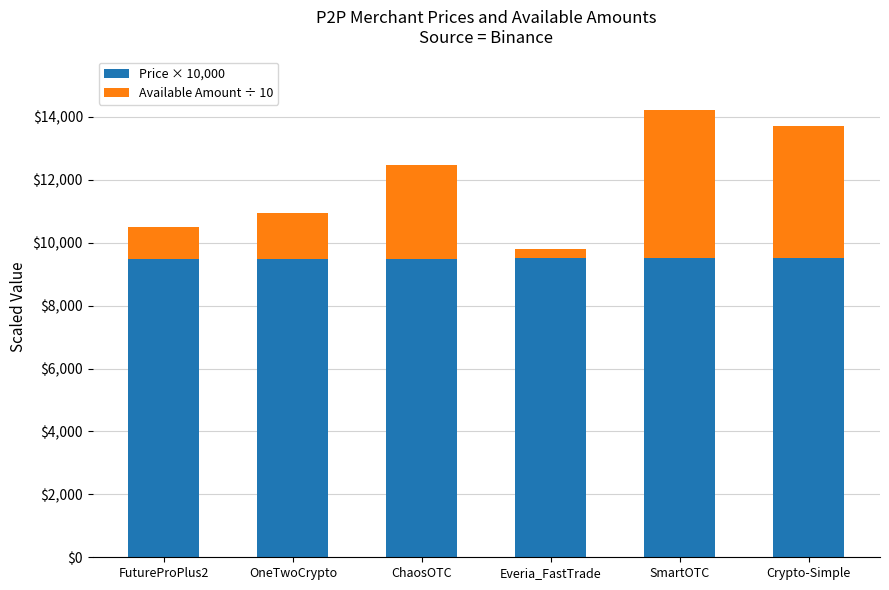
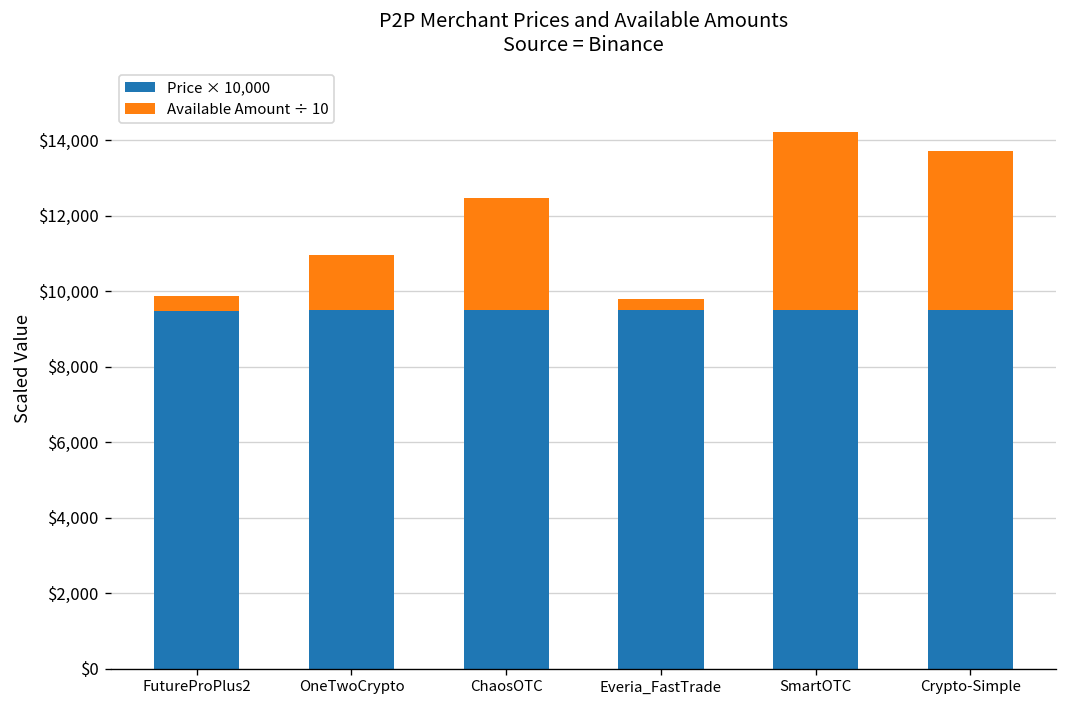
  {
    "Price × 10,000": {
      "FutureProPlus2": "$9,500",
      "OneTwoCrypto": "$9,500",
      "ChaosOTC": "$9,500",
      "Everia_FastTrade": "$9,500",
      "SmartOTC": "$9,500",
      "Crypto-Simple": "$9,500"
    },
    "Available Amount ÷ 10": {
-     "FutureProPlus2": "$1,000",
+     "FutureProPlus2": "$400",
      "OneTwoCrypto": "$1,500",
      "ChaosOTC": "$3,000",
      "Everia_FastTrade": "$300",
      "SmartOTC": "$4,700",
      "Crypto-Simple": "$4,200"
    }
  }
